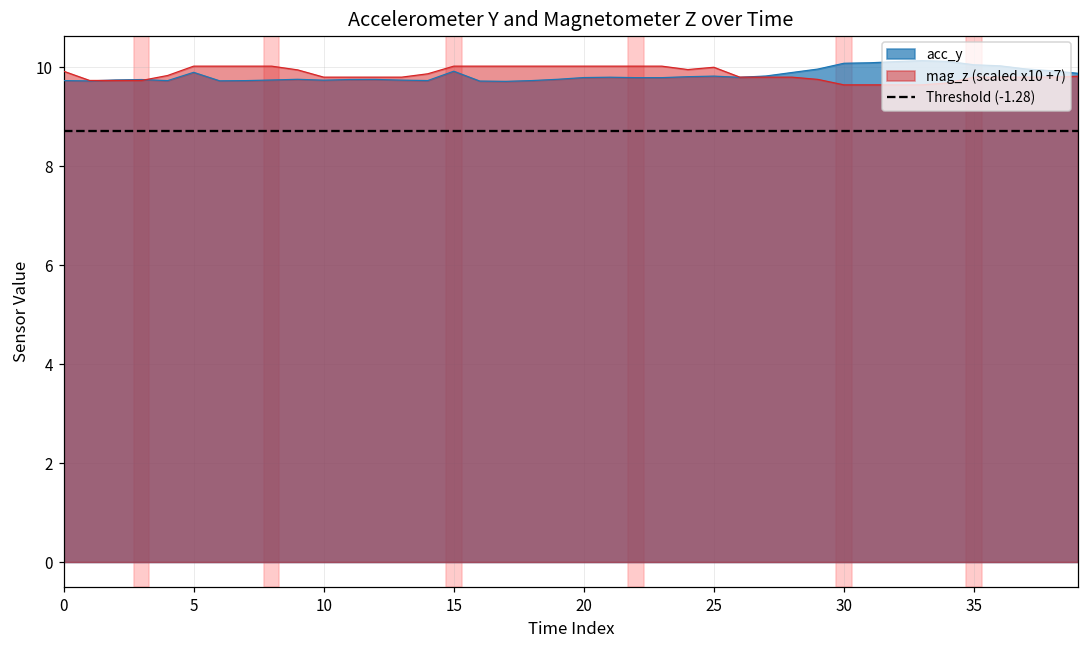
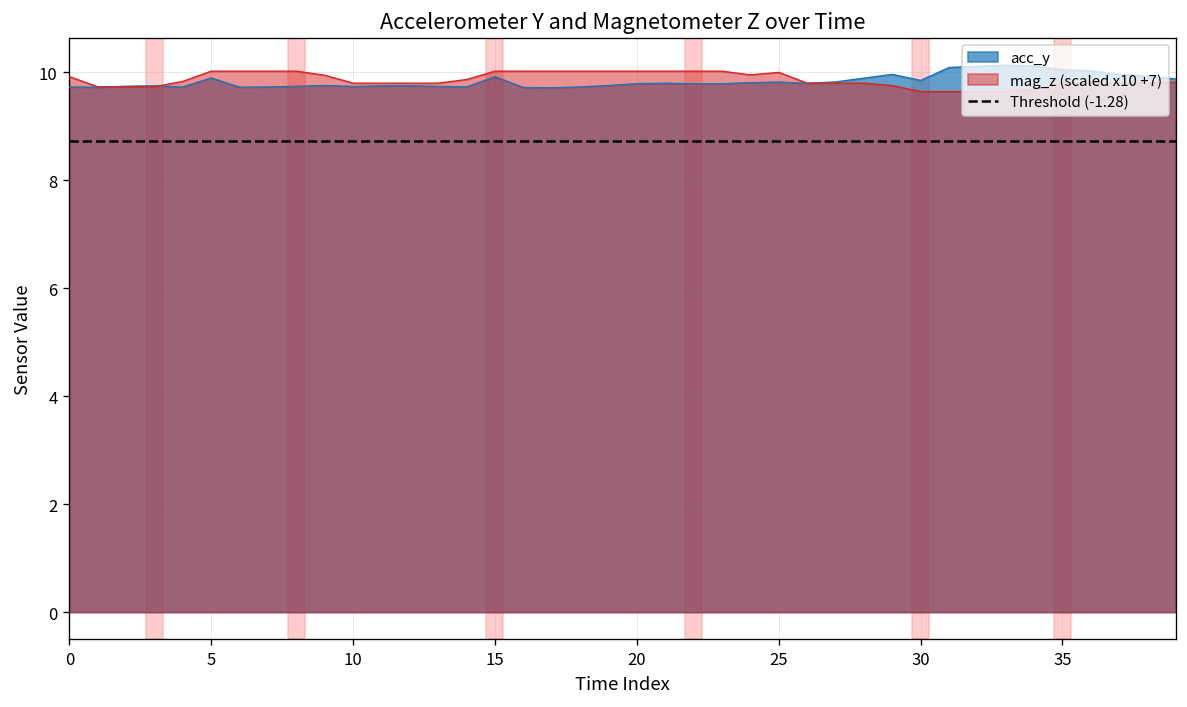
  {
    "acc_y": {
      "0": 9.7,
      "5": 9.9,
      "10": 9.7,
      "15": 9.9,
      "20": 9.8,
      "25": 9.8,
-     "30": 10.1
+     "30": 9.9
    },
    "mag_z (scaled x10 +7)": {
      "0": 9.9,
      "5": 10.0,
      "10": 9.8,
      "15": 10.0,
      "20": 10.0,
      "25": 10.0,
      "30": 9.6
    }
  }
